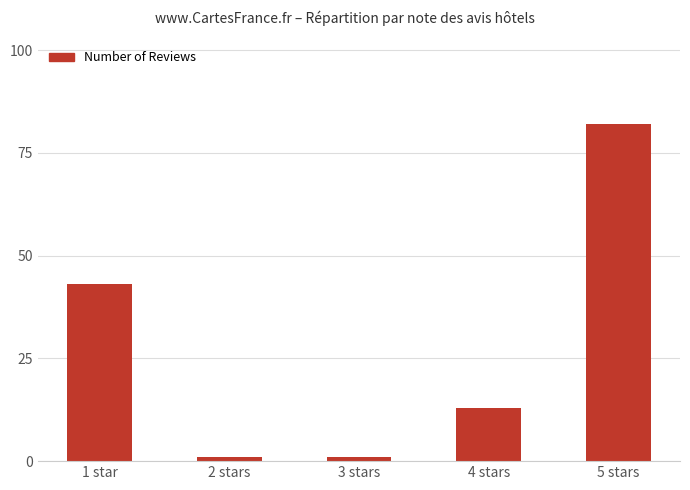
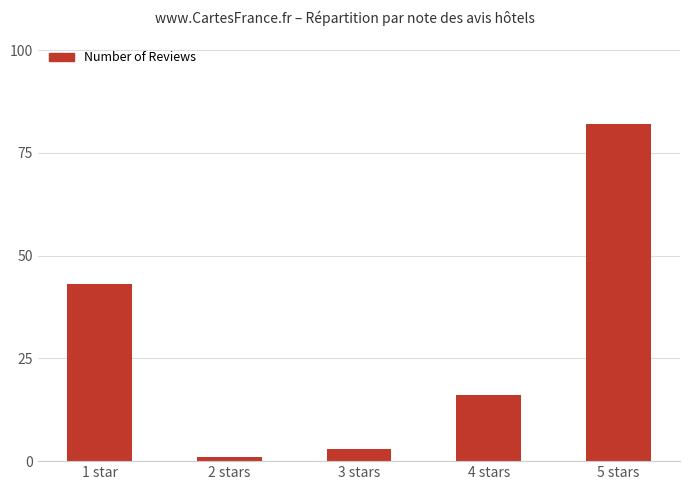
  {
    "1 star": 43,
    "2 stars": 1,
-   "3 stars": 1,
-   "4 stars": 13,
+   "3 stars": 3,
+   "4 stars": 16,
    "5 stars": 82
  }
